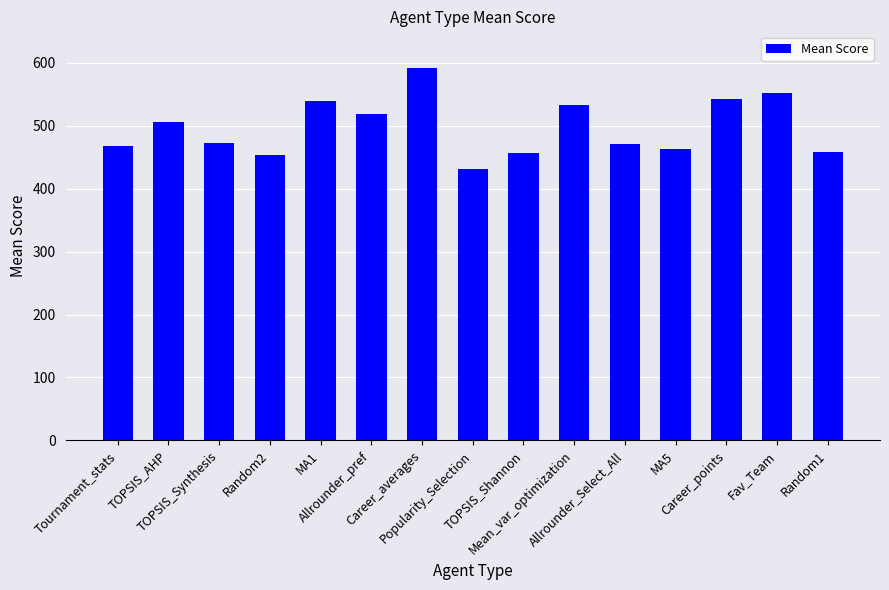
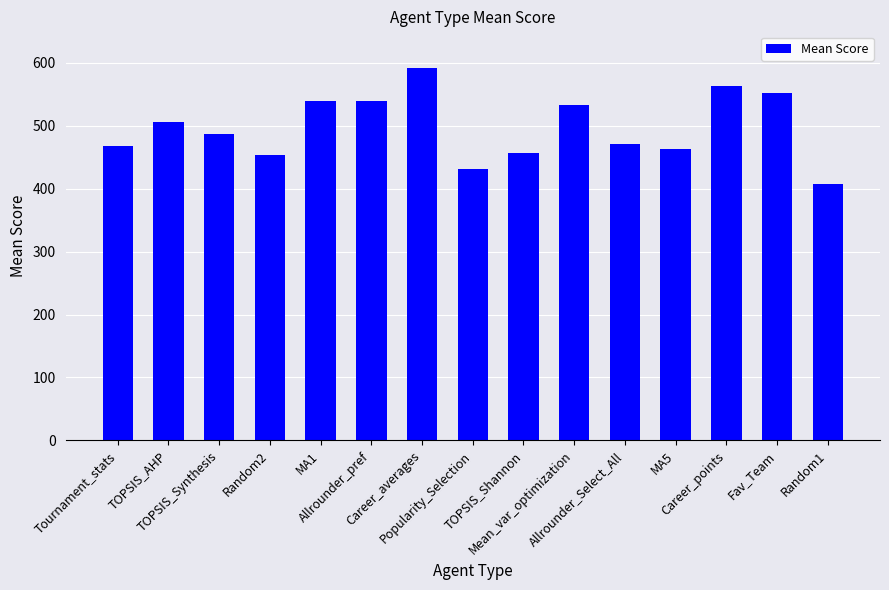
  {
    "Tournament_stats": 470,
    "TOPSIS_AHP": 510,
-   "TOPSIS_Synthesis": 470,
+   "TOPSIS_Synthesis": 490,
    "Random2": 450,
    "MA1": 540,
-   "Allrounder_pref": 520,
+   "Allrounder_pref": 540,
    "Career_averages": 590,
    "Popularity_Selection": 430,
    "TOPSIS_Shannon": 460,
    "Mean_var_optimization": 530,
    "Allrounder_Select_All": 470,
    "MA5": 460,
-   "Career_points": 540,
+   "Career_points": 560,
    "Fav_Team": 550,
-   "Random1": 460
+   "Random1": 410
  }
